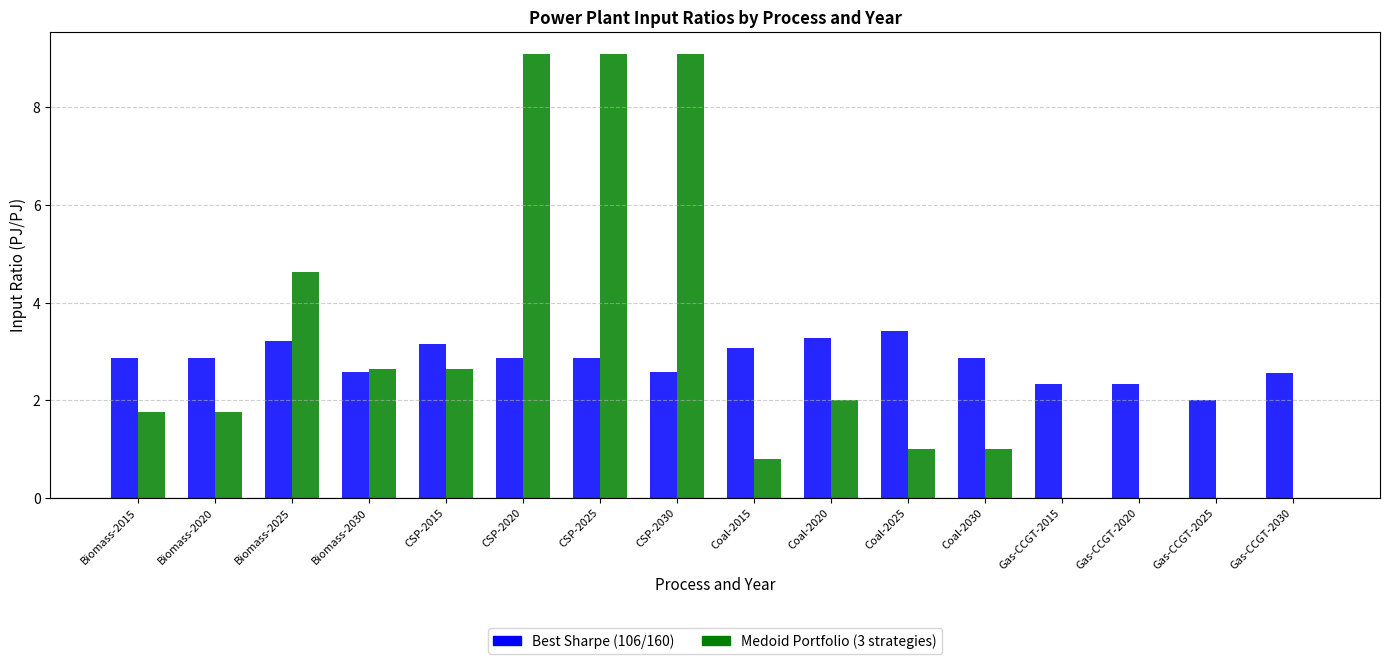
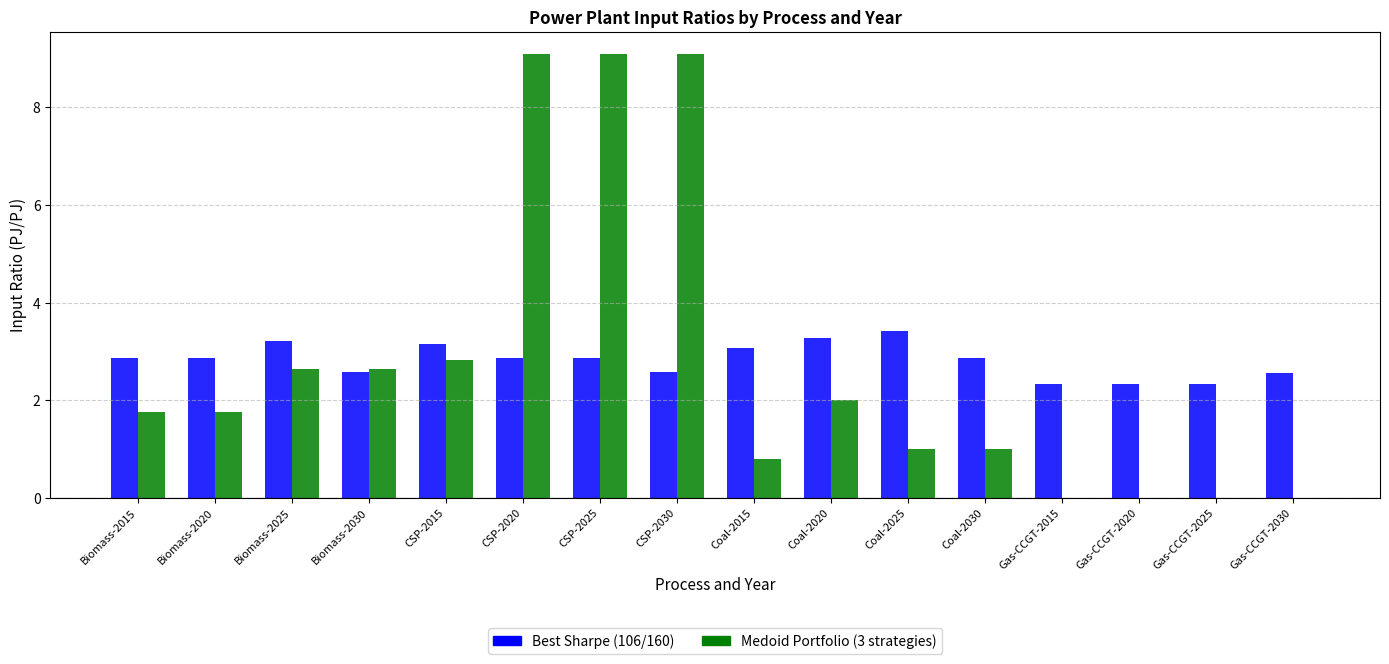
  {
    "Best Sharpe (106/160)": {
      "Biomass-2015": 2.9,
      "Biomass-2020": 2.9,
      "Biomass-2025": 3.2,
      "Biomass-2030": 2.6,
      "CSP-2015": 3.1,
      "CSP-2020": 2.9,
      "CSP-2025": 2.9,
      "CSP-2030": 2.6,
      "Coal-2015": 3.1,
      "Coal-2020": 3.3,
      "Coal-2025": 3.4,
      "Coal-2030": 2.9,
      "Gas-CCGT-2015": 2.3,
      "Gas-CCGT-2020": 2.3,
-     "Gas-CCGT-2025": 2.0,
+     "Gas-CCGT-2025": 2.3,
      "Gas-CCGT-2030": 2.6
    },
    "Medoid Portfolio (3 strategies)": {
      "Biomass-2015": 1.8,
      "Biomass-2020": 1.8,
-     "Biomass-2025": 4.6,
+     "Biomass-2025": 2.6,
      "Biomass-2030": 2.6,
-     "CSP-2015": 2.6,
+     "CSP-2015": 2.8,
      "CSP-2020": 9.1,
      "CSP-2025": 9.1,
      "CSP-2030": 9.1,
      "Coal-2015": 0.8,
      "Coal-2020": 2.0,
      "Coal-2025": 1.0,
      "Coal-2030": 1.0,
      "Gas-CCGT-2015": 0.0,
      "Gas-CCGT-2020": 0.0,
      "Gas-CCGT-2025": 0.0,
      "Gas-CCGT-2030": 0.0
    }
  }
